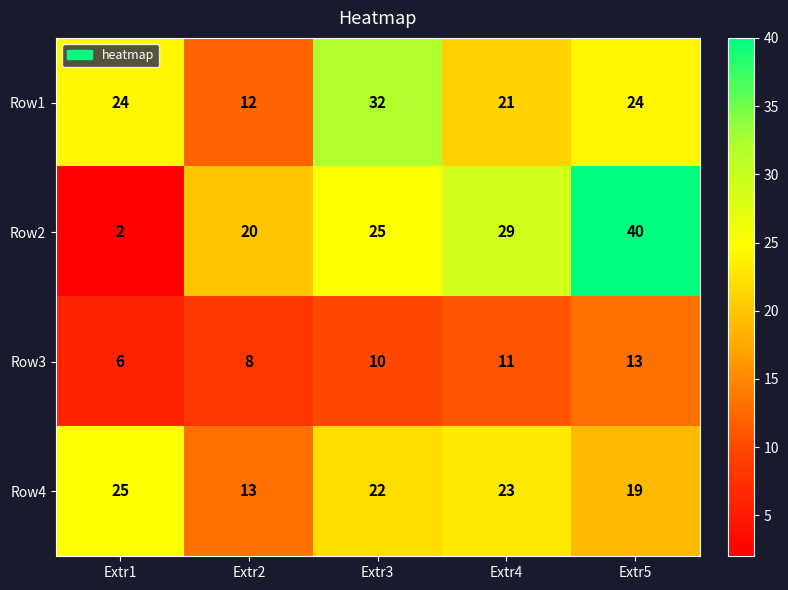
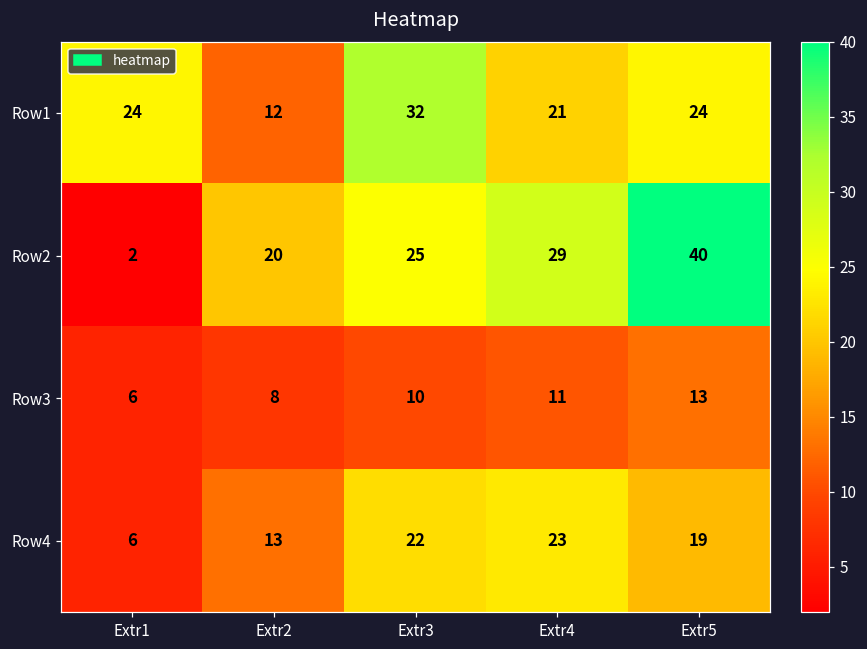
  {
    "Row1": {
      "Extr1": 24,
      "Extr2": 12,
      "Extr3": 32,
      "Extr4": 21,
      "Extr5": 24
    },
    "Row2": {
      "Extr1": 2,
      "Extr2": 20,
      "Extr3": 25,
      "Extr4": 29,
      "Extr5": 40
    },
    "Row3": {
      "Extr1": 6,
      "Extr2": 8,
      "Extr3": 10,
      "Extr4": 11,
      "Extr5": 13
    },
    "Row4": {
-     "Extr1": 25,
+     "Extr1": 6,
      "Extr2": 13,
      "Extr3": 22,
      "Extr4": 23,
      "Extr5": 19
    }
  }
